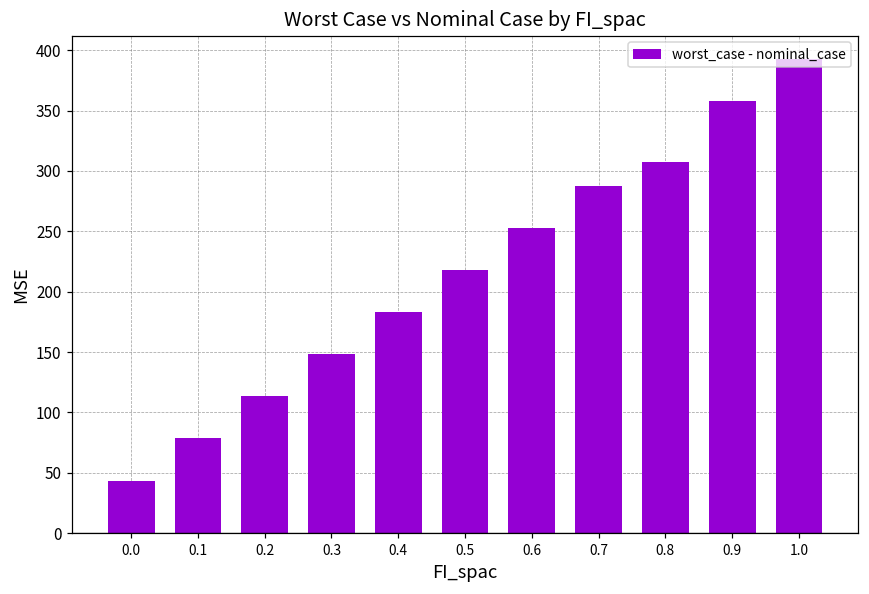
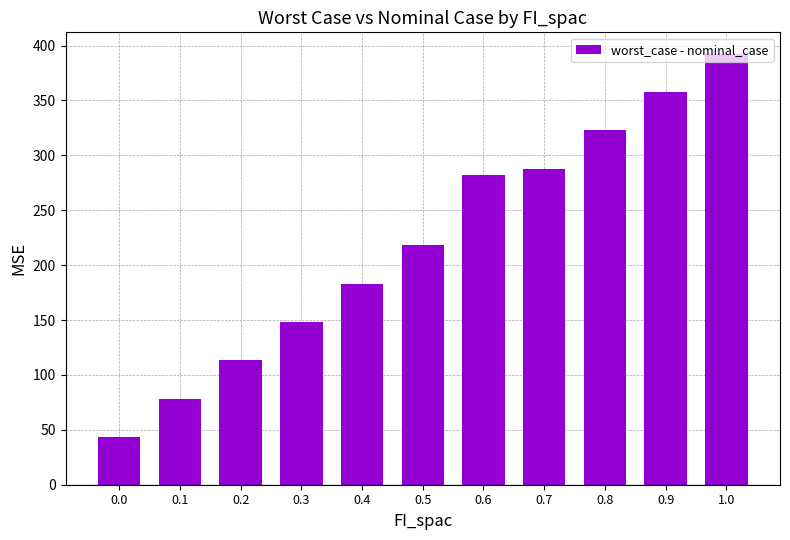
  {
    "0.0": 44,
    "0.1": 78,
    "0.2": 113,
    "0.3": 148,
    "0.4": 183,
    "0.5": 218,
-   "0.6": 253,
+   "0.6": 282,
    "0.7": 288,
-   "0.8": 308,
+   "0.8": 323,
    "0.9": 358
  }
